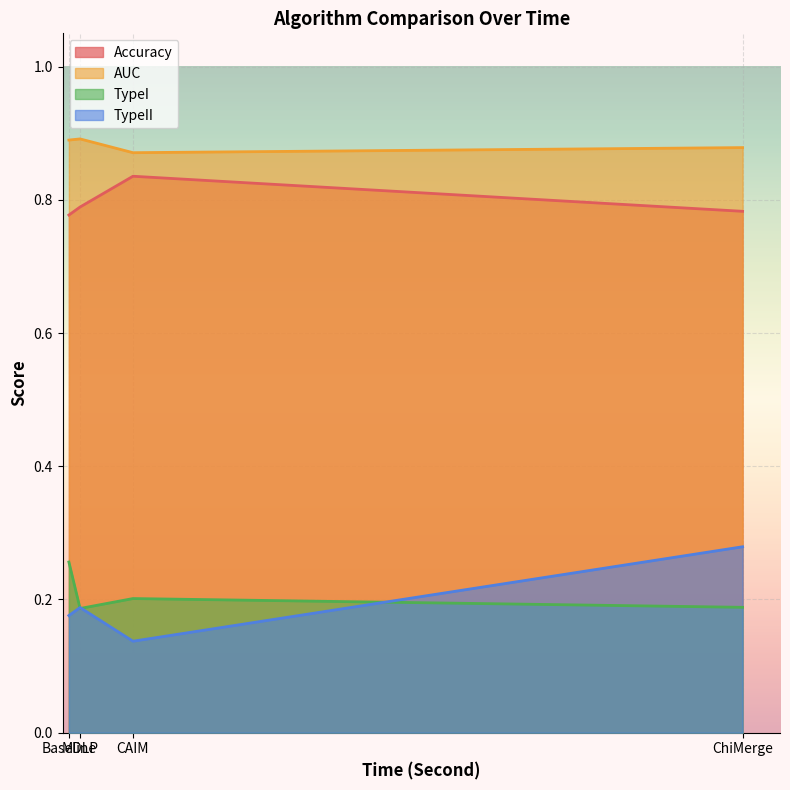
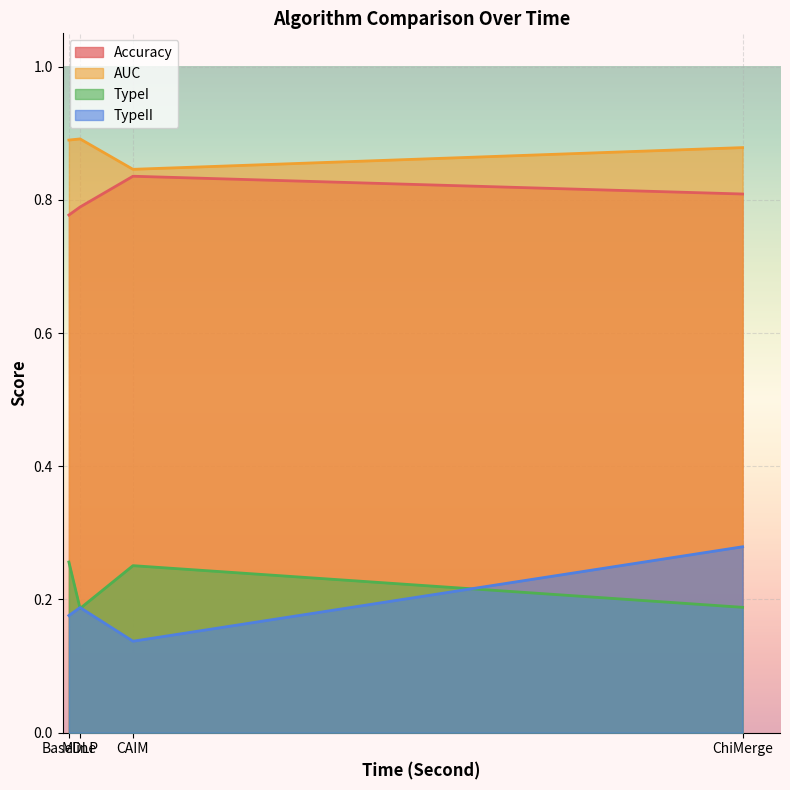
  {
    "Accuracy": {
      "CAIM": 0.84,
-     "ChiMerge": 0.78
+     "ChiMerge": 0.81
    },
    "AUC": {
-     "CAIM": 0.87,
+     "CAIM": 0.85,
      "ChiMerge": 0.88
    },
    "TypeI": {
-     "CAIM": 0.20,
+     "CAIM": 0.25,
      "ChiMerge": 0.19
    },
    "TypeII": {
      "CAIM": 0.14,
      "ChiMerge": 0.28
    }
  }
